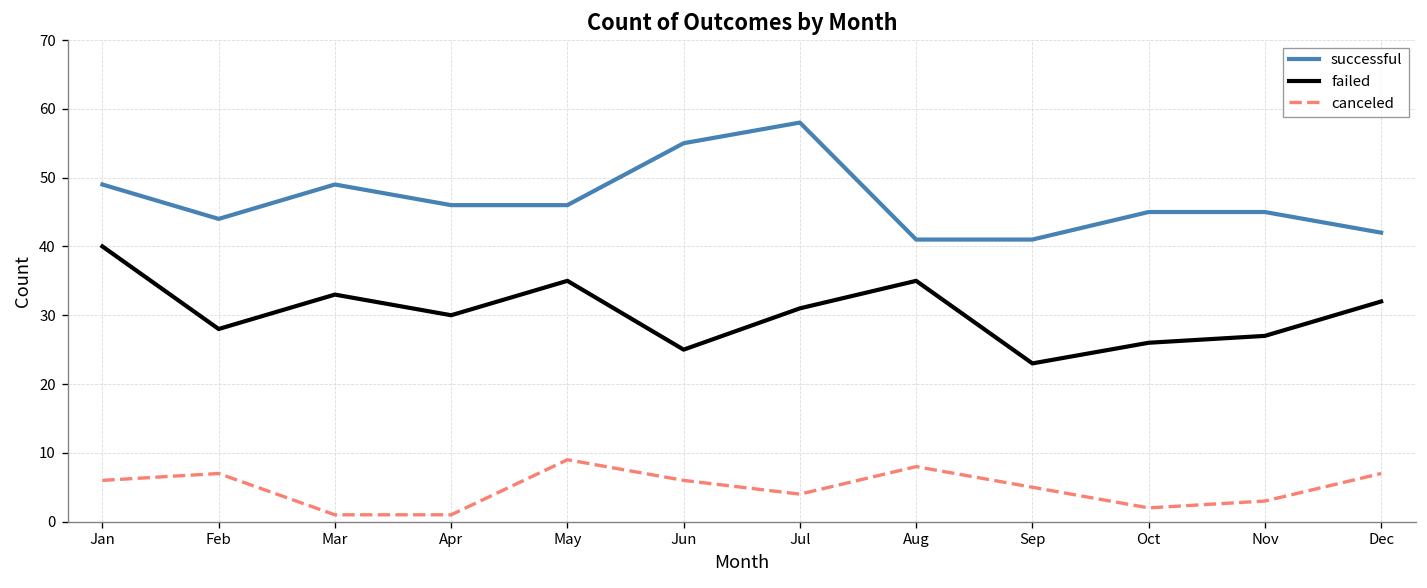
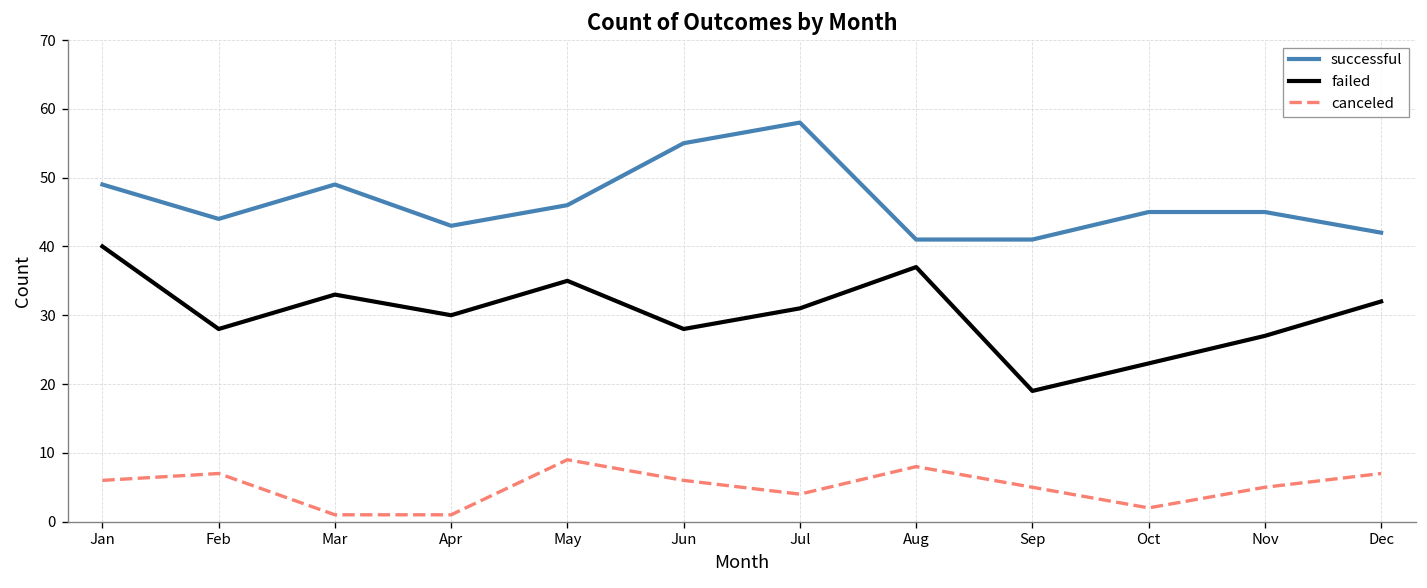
  {
    "successful": {
      "Jan": 49,
      "Feb": 44,
      "Mar": 49,
-     "Apr": 46,
+     "Apr": 43,
      "May": 46,
      "Jun": 55,
      "Jul": 58,
      "Aug": 41,
      "Sep": 41,
      "Oct": 45,
      "Nov": 45,
      "Dec": 42
    },
    "failed": {
      "Jan": 40,
      "Feb": 28,
      "Mar": 33,
      "Apr": 30,
      "May": 35,
-     "Jun": 25,
+     "Jun": 28,
      "Jul": 31,
-     "Aug": 35,
-     "Sep": 23,
-     "Oct": 26,
+     "Aug": 37,
+     "Sep": 19,
+     "Oct": 23,
      "Nov": 27,
      "Dec": 32
    },
    "canceled": {
      "Jan": 6,
      "Feb": 7,
      "Mar": 1,
      "Apr": 1,
      "May": 9,
      "Jun": 6,
      "Jul": 4,
      "Aug": 8,
      "Sep": 5,
      "Oct": 2,
-     "Nov": 3,
+     "Nov": 5,
      "Dec": 7
    }
  }
